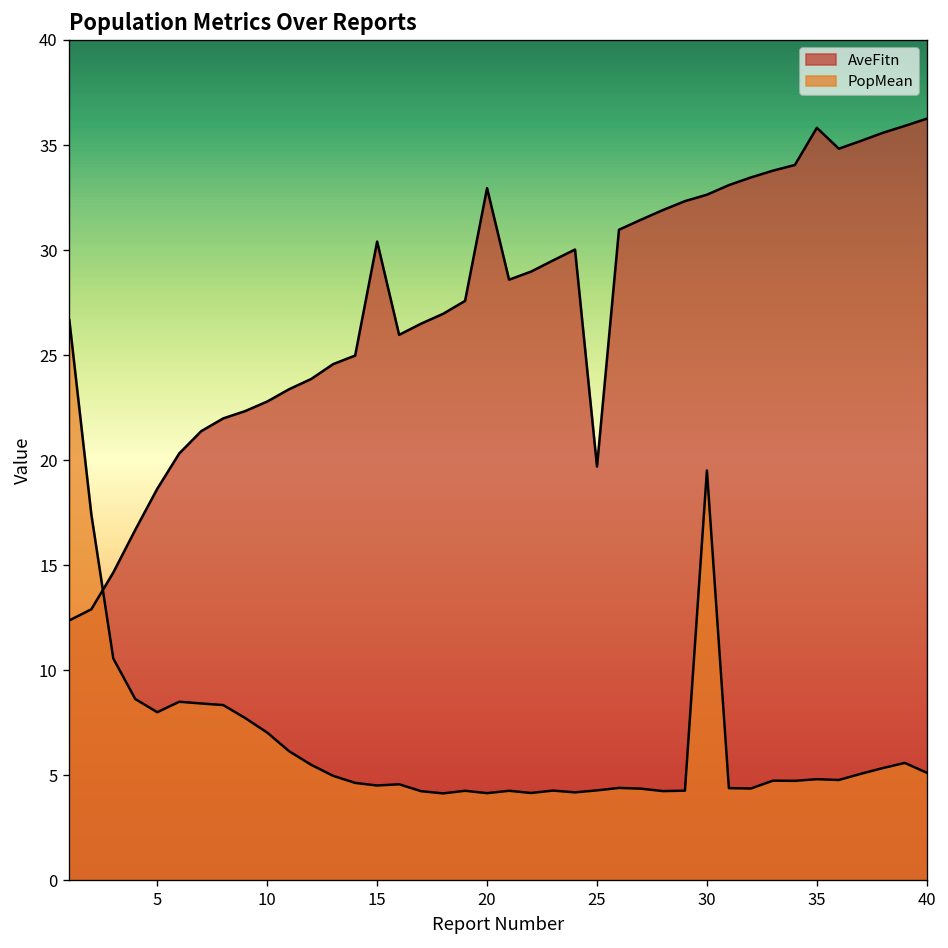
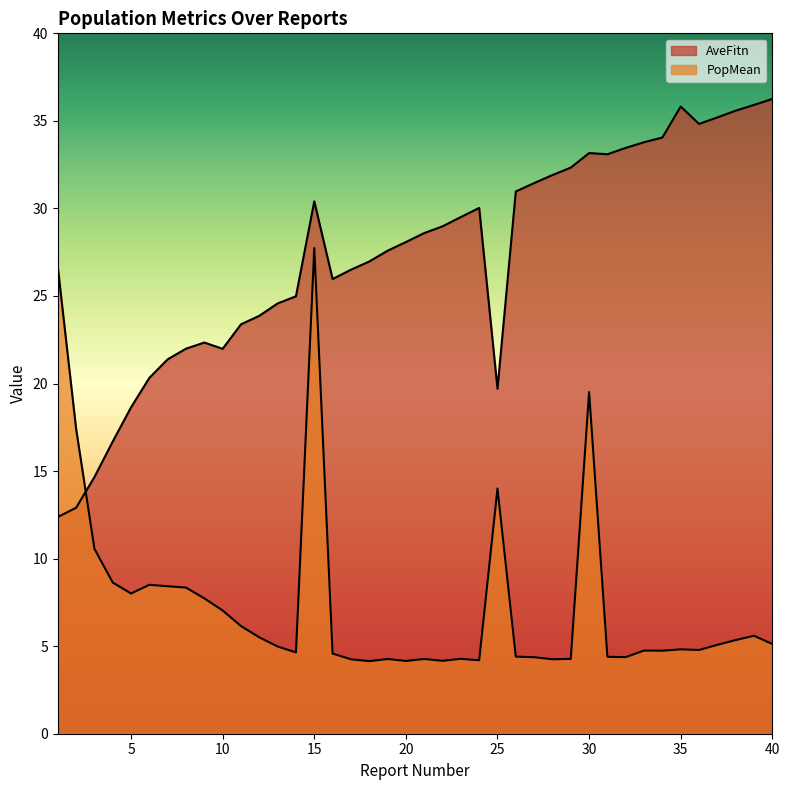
  {
    "AveFitn": {
      "5": 18.6,
-     "10": 22.8,
+     "10": 22.0,
      "15": 30.4,
-     "20": 32.9,
+     "20": 28.1,
      "25": 19.7,
-     "30": 32.6,
+     "30": 33.2,
      "35": 35.8,
      "40": 36.3
    },
    "PopMean": {
      "5": 8.0,
      "10": 7.0,
-     "15": 4.5,
+     "15": 27.7,
      "20": 4.2,
-     "25": 4.3,
+     "25": 14.0,
      "30": 19.5,
      "35": 4.8,
      "40": 5.1
    }
  }
